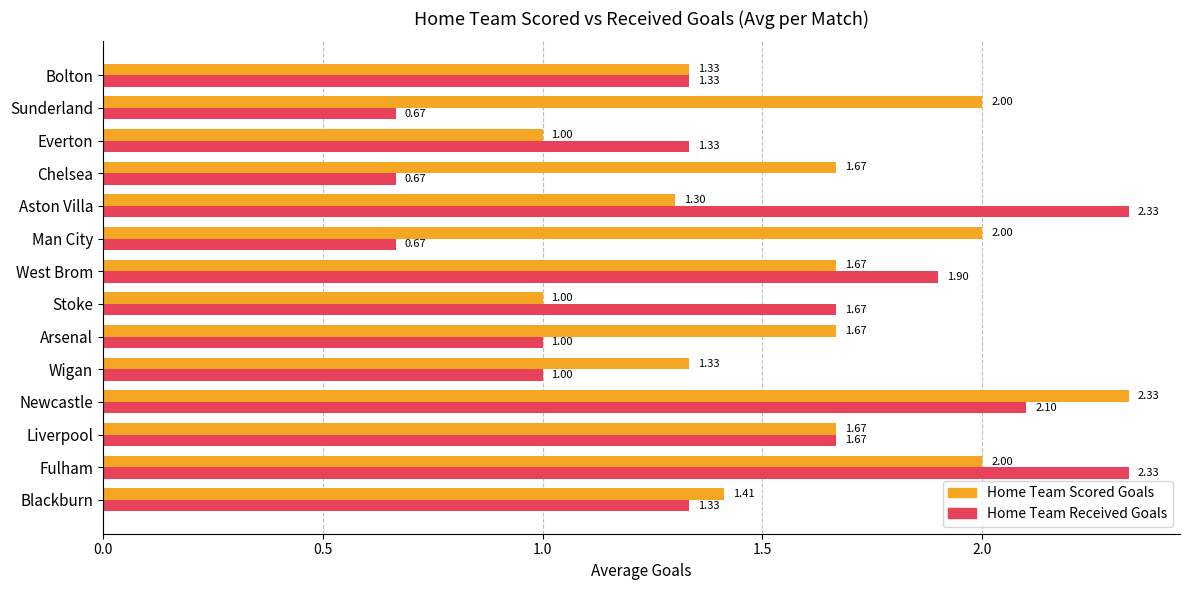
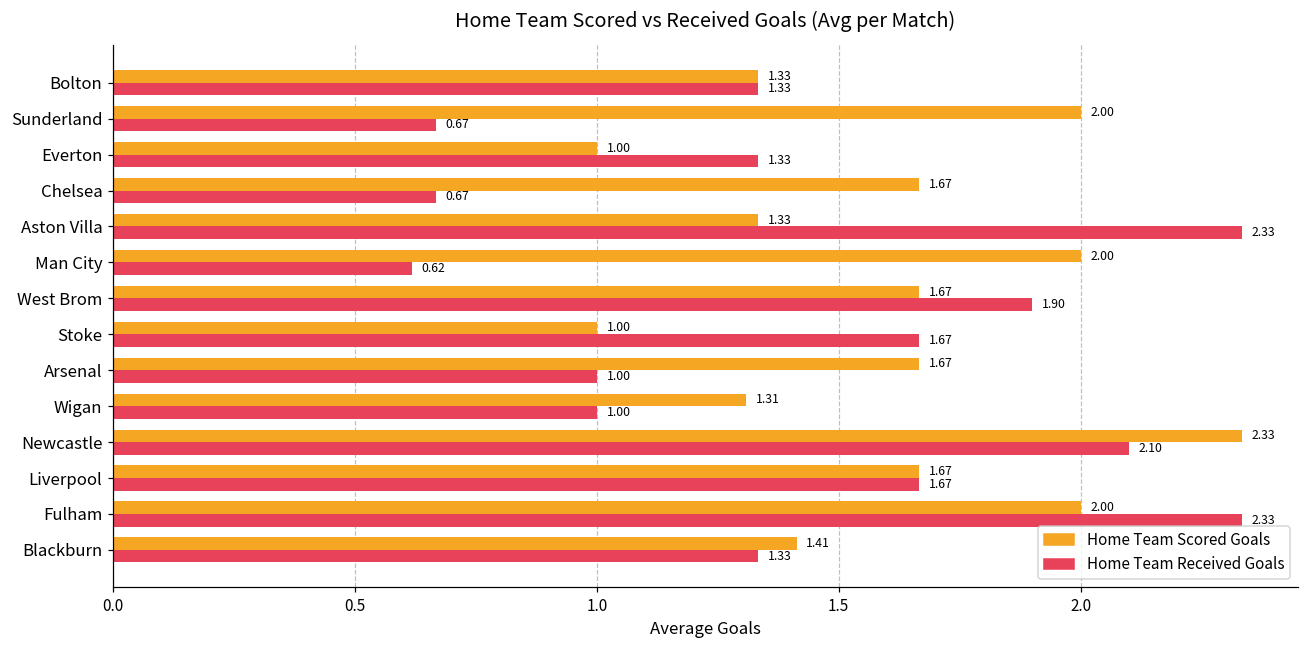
  {
    "Home Team Scored Goals": {
      "Bolton": 1.33,
      "Sunderland": 2.00,
      "Everton": 1.00,
      "Chelsea": 1.67,
-     "Aston Villa": 1.30,
+     "Aston Villa": 1.33,
      "Man City": 2.00,
      "West Brom": 1.67,
      "Stoke": 1.00,
      "Arsenal": 1.67,
-     "Wigan": 1.33,
+     "Wigan": 1.31,
      "Newcastle": 2.33,
      "Liverpool": 1.67,
      "Fulham": 2.00,
      "Blackburn": 1.41
    },
    "Home Team Received Goals": {
      "Bolton": 1.33,
      "Sunderland": 0.67,
      "Everton": 1.33,
      "Chelsea": 0.67,
      "Aston Villa": 2.33,
-     "Man City": 0.67,
+     "Man City": 0.62,
      "West Brom": 1.90,
      "Stoke": 1.67,
      "Arsenal": 1.00,
      "Wigan": 1.00,
      "Newcastle": 2.10,
      "Liverpool": 1.67,
      "Fulham": 2.33,
      "Blackburn": 1.33
    }
  }
